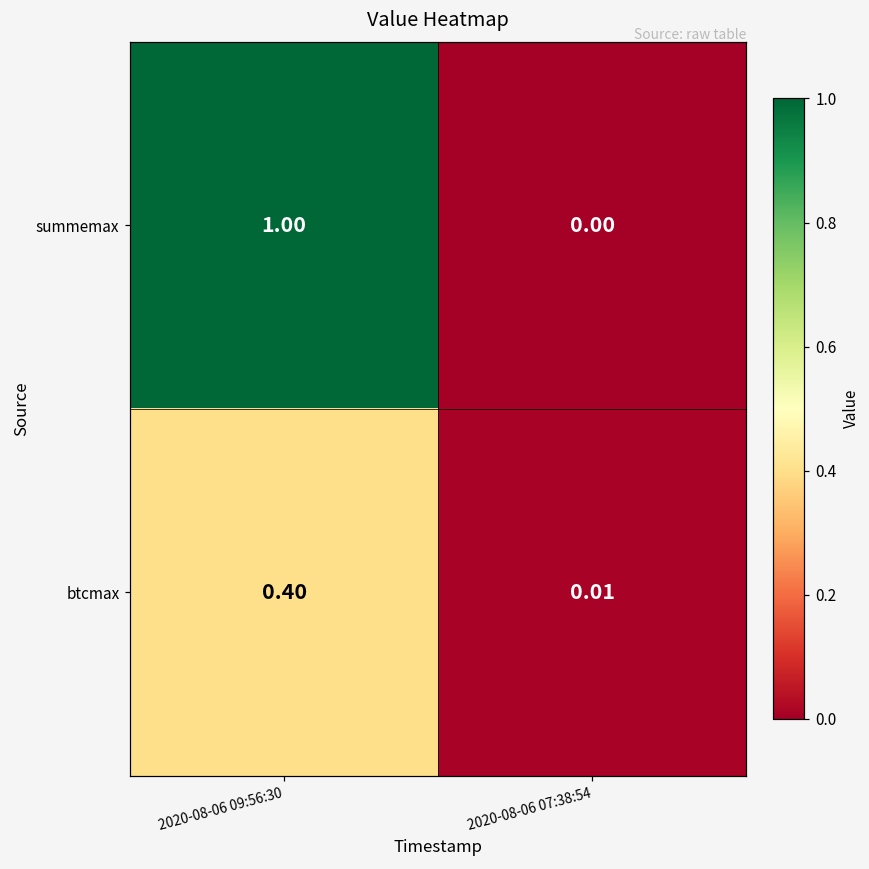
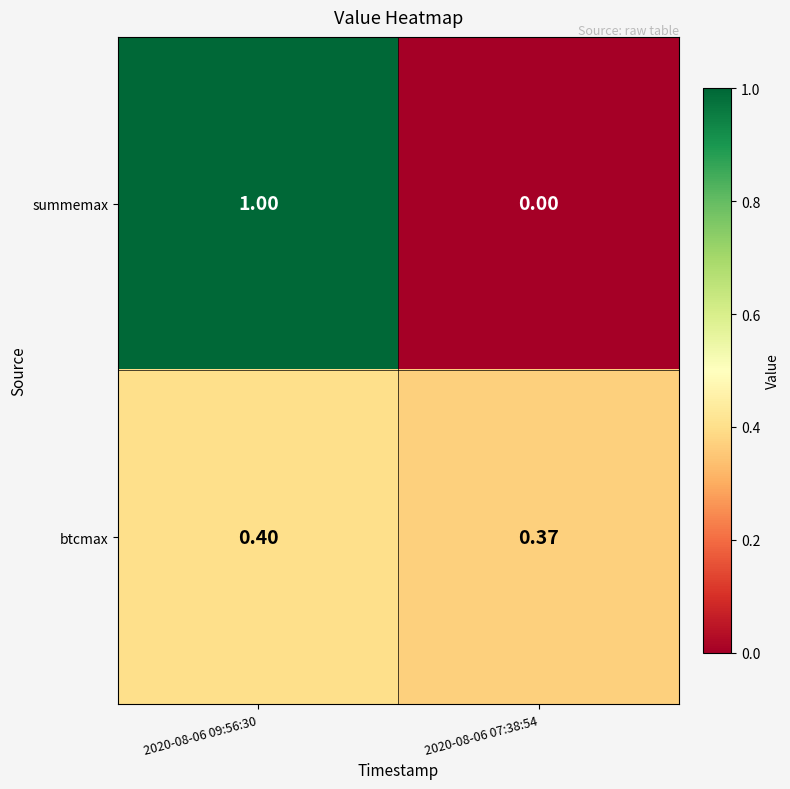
  {
    "summemax": {
      "2020-08-06 09:56:30": 1.00,
      "2020-08-06 07:38:54": 0.00
    },
    "btcmax": {
      "2020-08-06 09:56:30": 0.40,
-     "2020-08-06 07:38:54": 0.01
+     "2020-08-06 07:38:54": 0.37
    }
  }
